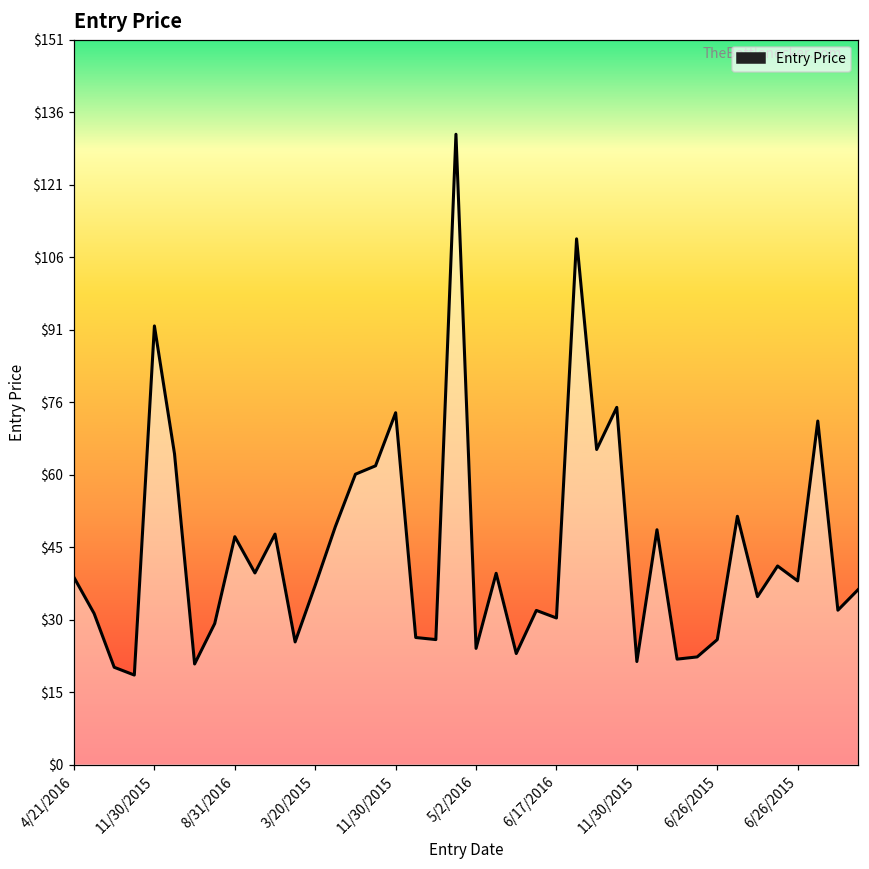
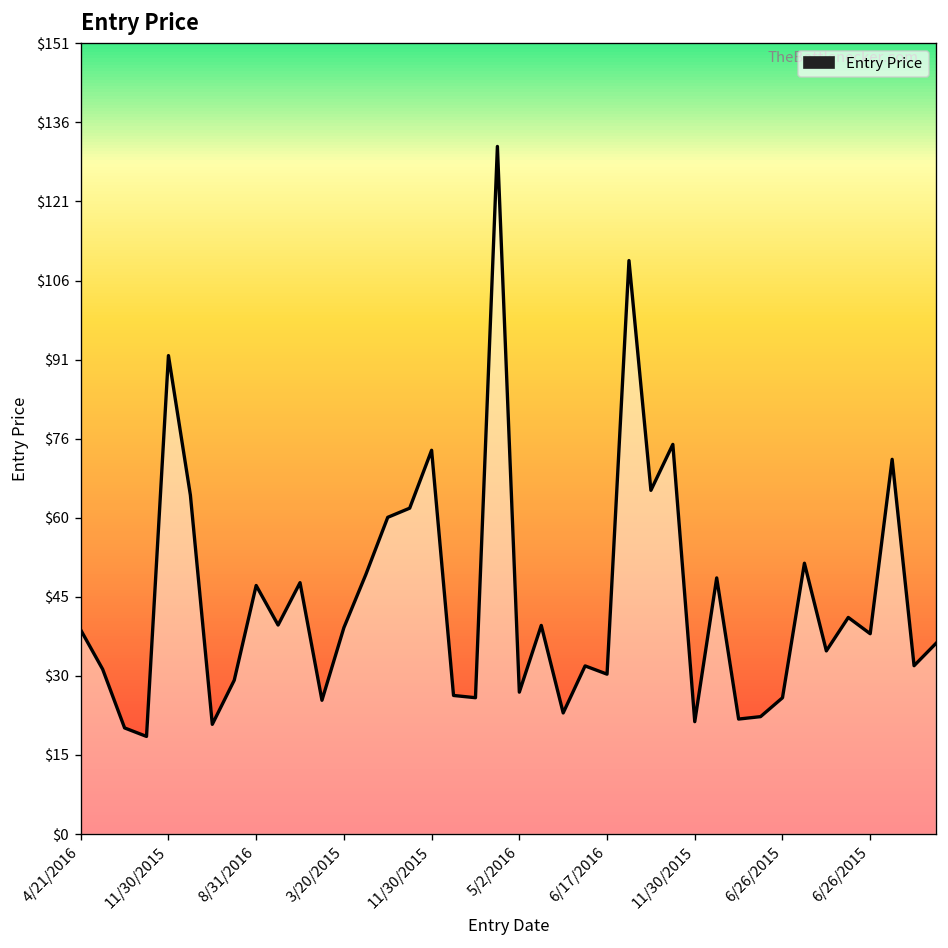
  {
    "4/21/2016": "$39",
    "8/31/2016": "$48",
-   "3/20/2015": "$37",
-   "5/2/2016": "$24",
+   "3/20/2015": "$39",
+   "5/2/2016": "$27",
    "6/17/2016": "$31"
  }
